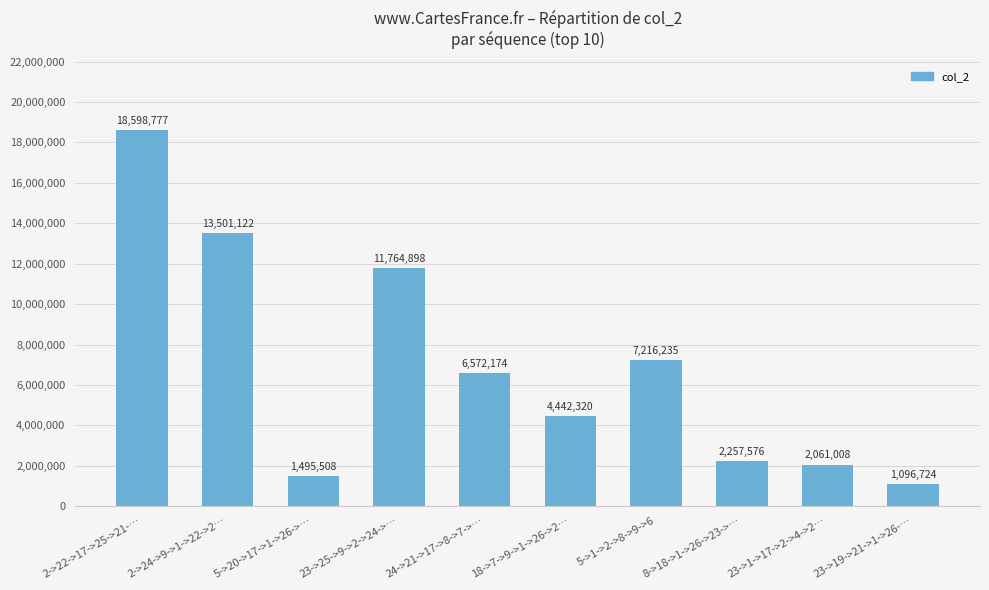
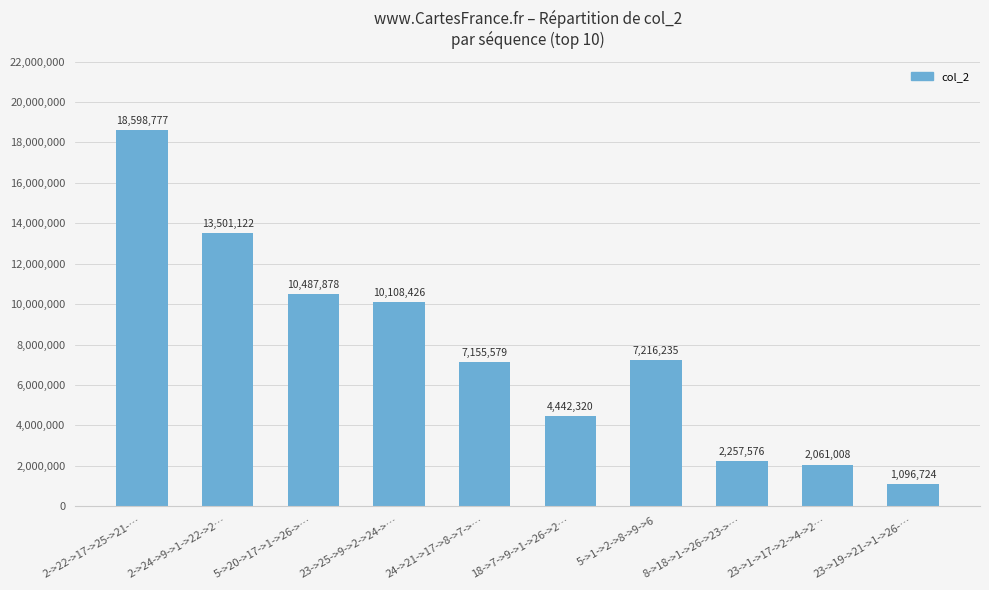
  {
    "2->22->17->25->21-…": "18,598,777",
    "2->24->9->1->22->2…": "13,501,122",
-   "5->20->17->1->26->…": "1,495,508",
-   "23->25->9->2->24->…": "11,764,898",
-   "24->21->17->8->7->…": "6,572,174",
+   "5->20->17->1->26->…": "10,487,878",
+   "23->25->9->2->24->…": "10,108,426",
+   "24->21->17->8->7->…": "7,155,579",
    "18->7->9->1->26->2…": "4,442,320",
    "5->1->2->8->9->6": "7,216,235",
    "8->18->1->26->23->…": "2,257,576",
    "23->1->17->2->4->2…": "2,061,008",
    "23->19->21->1->26-…": "1,096,724"
  }
